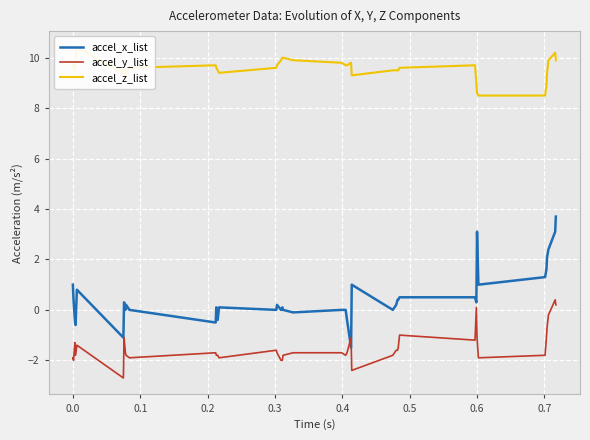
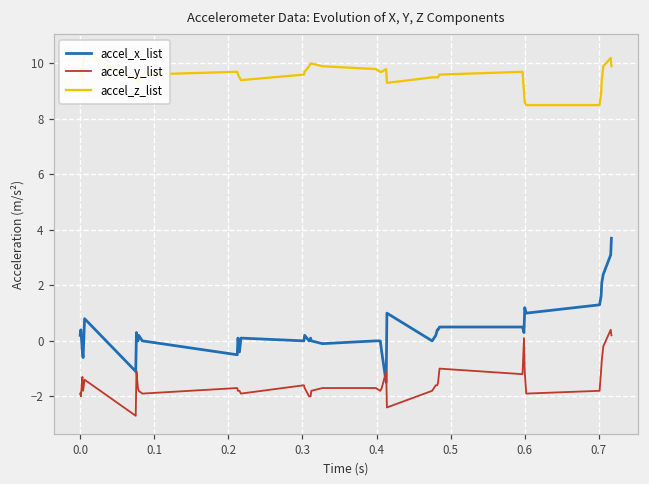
  {
    "accel_x_list": {
-     "0.0": 1.0,
-     "0.6": 3.1
+     "0.0": 0.2,
+     "0.6": 1.2
    },
    "accel_y_list": {
      "0.0": -1.9,
      "0.6": -1.1
    },
    "accel_z_list": {
      "0.6": 8.6
    }
  }
